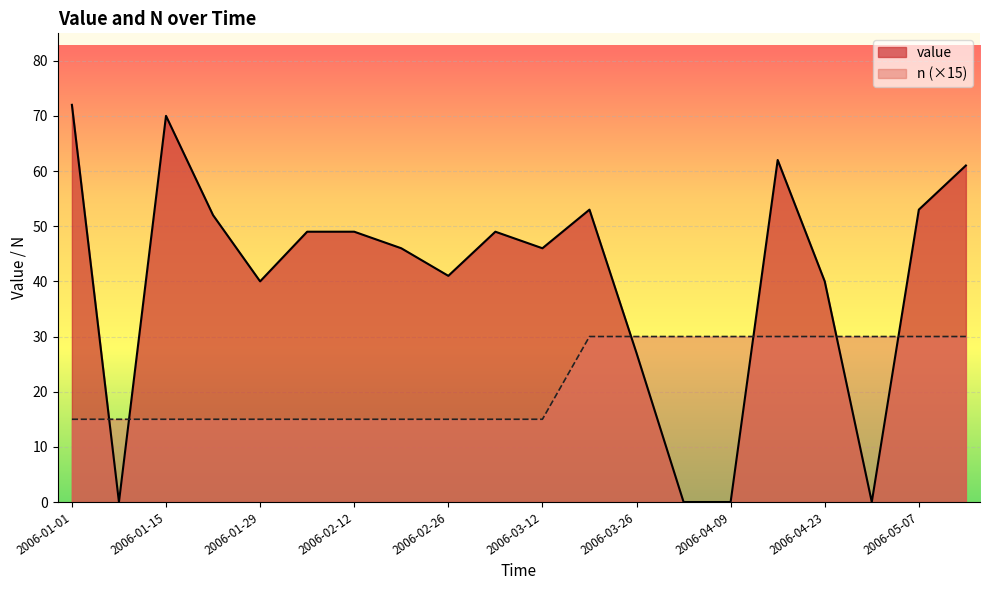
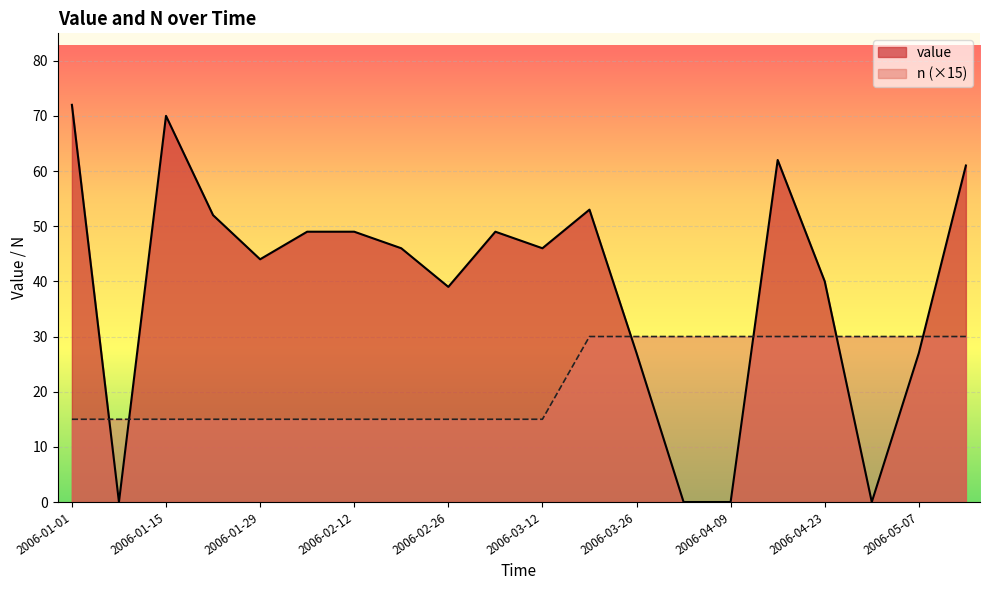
  {
    "value": {
      "2006-01-01": 72,
      "2006-01-15": 70,
-     "2006-01-29": 40,
+     "2006-01-29": 44,
      "2006-02-12": 49,
-     "2006-02-26": 41,
+     "2006-02-26": 39,
      "2006-03-12": 46,
      "2006-03-26": 27,
      "2006-04-09": 0,
      "2006-04-23": 40,
-     "2006-05-07": 53
+     "2006-05-07": 27
    },
    "n (×15)": {
      "2006-01-01": 15,
      "2006-01-15": 15,
      "2006-01-29": 15,
      "2006-02-12": 15,
      "2006-02-26": 15,
      "2006-03-12": 15,
      "2006-03-26": 30,
      "2006-04-09": 30,
      "2006-04-23": 30,
      "2006-05-07": 30
    }
  }
